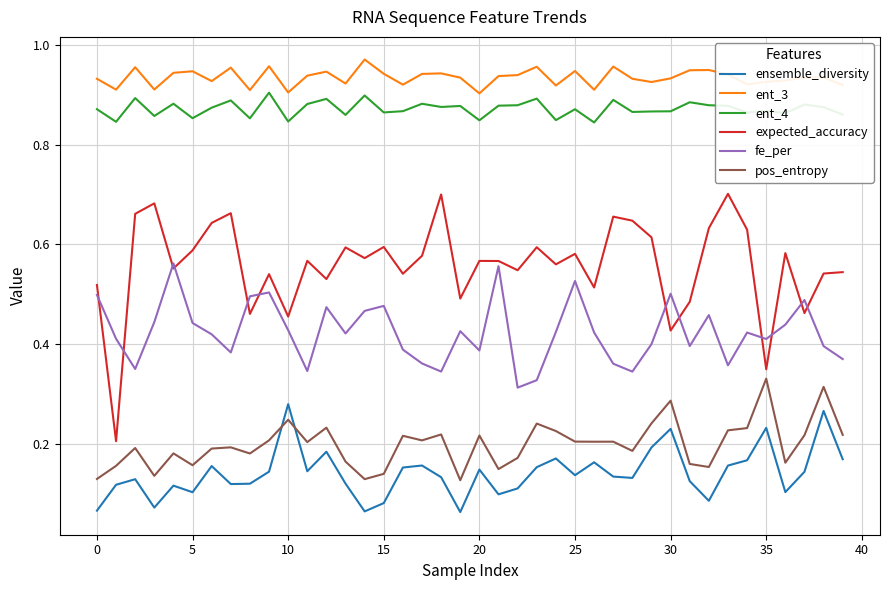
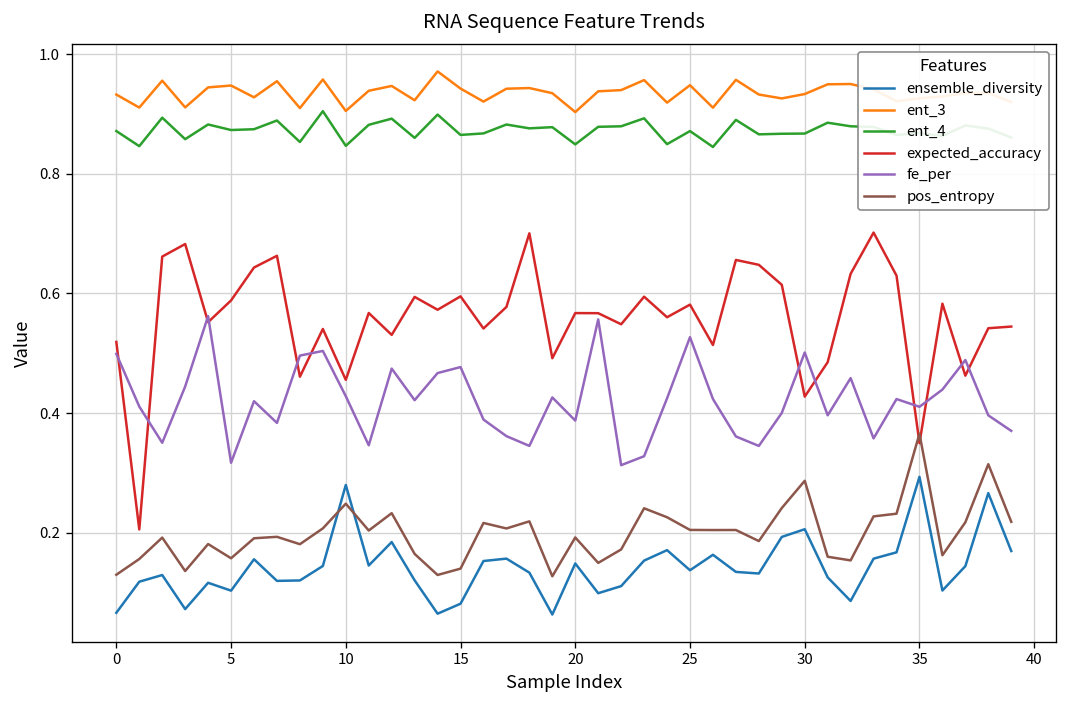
  {
    "ensemble_diversity": {
      "0": 0.07,
      "5": 0.10,
      "10": 0.28,
      "15": 0.08,
      "20": 0.15,
      "25": 0.14,
-     "30": 0.23,
-     "35": 0.23
+     "30": 0.21,
+     "35": 0.29
    },
    "ent_3": {
      "0": 0.93,
      "5": 0.95,
      "10": 0.90,
      "15": 0.94,
      "20": 0.90,
      "25": 0.95,
      "30": 0.93
    },
    "ent_4": {
      "0": 0.87,
-     "5": 0.85,
+     "5": 0.87,
      "10": 0.85,
      "15": 0.86,
      "20": 0.85,
      "25": 0.87,
      "30": 0.87
    },
    "expected_accuracy": {
      "0": 0.52,
      "5": 0.59,
      "10": 0.46,
      "15": 0.59,
      "20": 0.57,
      "25": 0.58,
      "30": 0.43,
      "35": 0.35
    },
    "fe_per": {
      "0": 0.50,
-     "5": 0.44,
+     "5": 0.32,
      "10": 0.43,
      "15": 0.48,
      "20": 0.39,
      "25": 0.53,
      "30": 0.50,
      "35": 0.41
    },
    "pos_entropy": {
      "0": 0.13,
      "5": 0.16,
      "10": 0.25,
      "15": 0.14,
-     "20": 0.22,
+     "20": 0.19,
      "25": 0.20,
      "30": 0.29,
-     "35": 0.33
+     "35": 0.37
    }
  }
